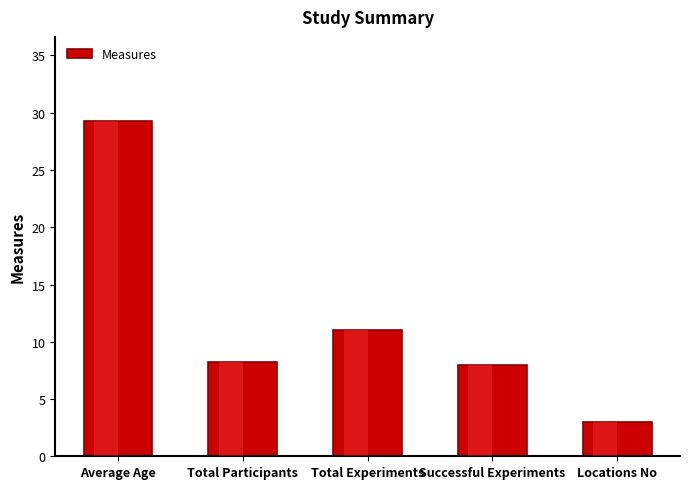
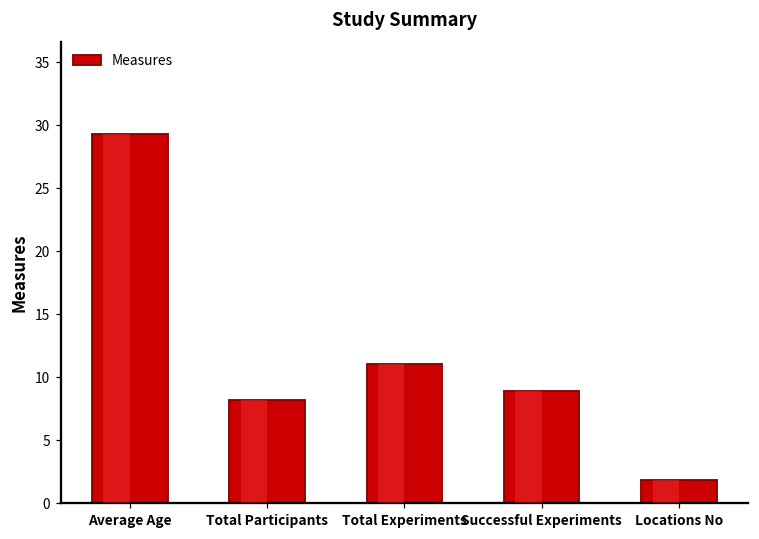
  {
    "Average Age": 29.3,
    "Total Participants": 8.2,
    "Total Experiments": 11.0,
-   "Successful Experiments": 8.0,
-   "Locations No": 3.0
+   "Successful Experiments": 8.9,
+   "Locations No": 1.8
  }
